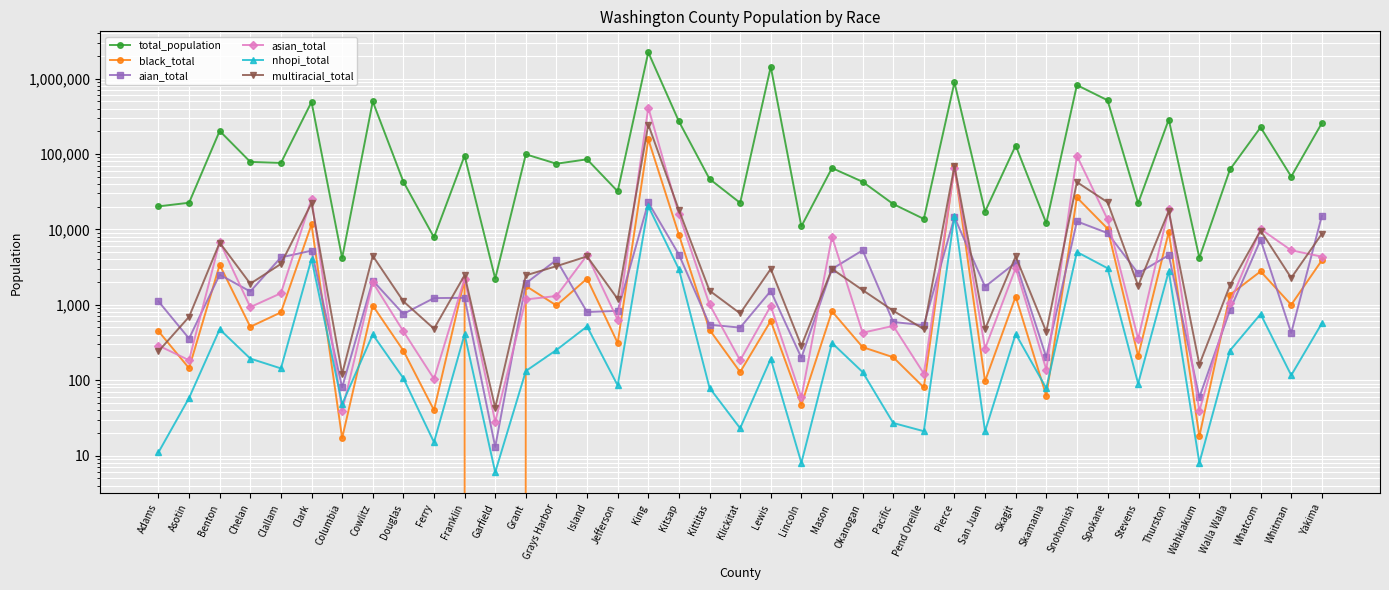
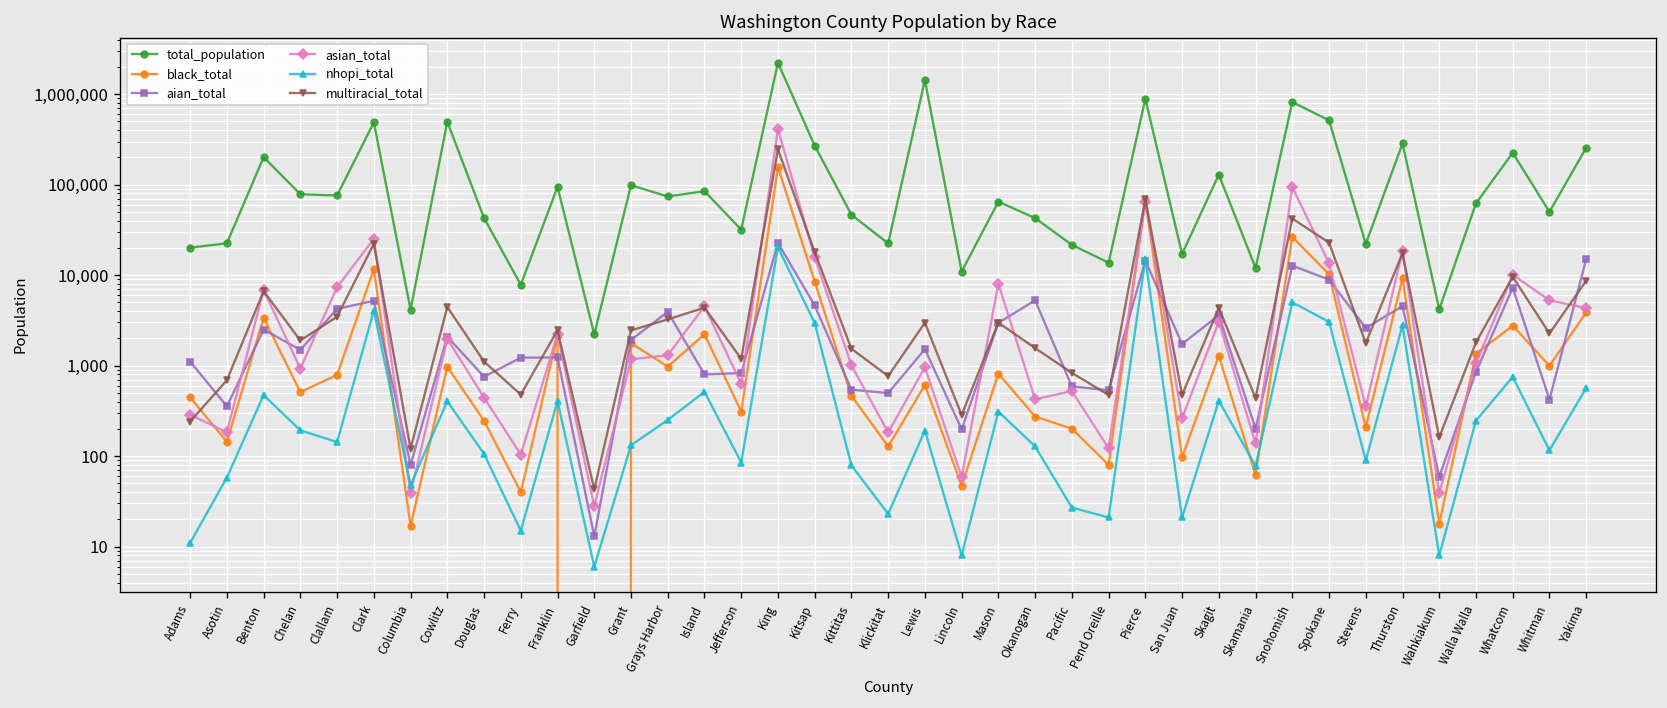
  {
    "asian_total": {
      "Adams": "290",
      "Asotin": "180",
      "Chelan": "900",
-     "Clallam": "1,400",
+     "Clallam": "7,000",
      "Clark": "25,000",
      "Columbia": "40",
      "Douglas": "400",
      "Ferry": "100",
      "Garfield": "28",
      "Grant": "1,200",
      "Grays Harbor": "1,300",
      "Jefferson": "600",
      "King": "400,000",
      "Kitsap": "16,000",
      "Kittitas": "1,000",
      "Klickitat": "180",
      "Lewis": "1,000",
      "Lincoln": "60",
      "Mason": "8,000",
      "Okanogan": "400",
      "Pacific": "500",
      "Pend Oreille": "120",
      "San Juan": "260",
      "Skagit": "3,100",
      "Skamania": "140",
      "Snohomish": "90,000",
      "Spokane": "14,000",
      "Stevens": "400",
      "Wahkiakum": "40",
      "Walla Walla": "1,100",
      "Whitman": "5,000",
      "Yakima": "4,000"
    }
  }
